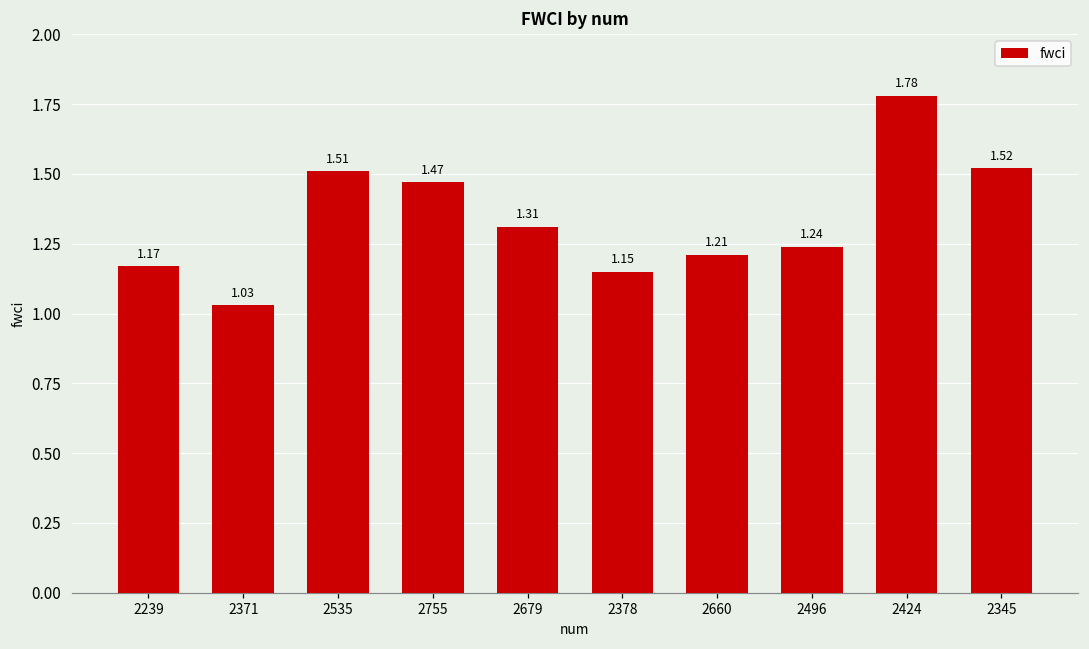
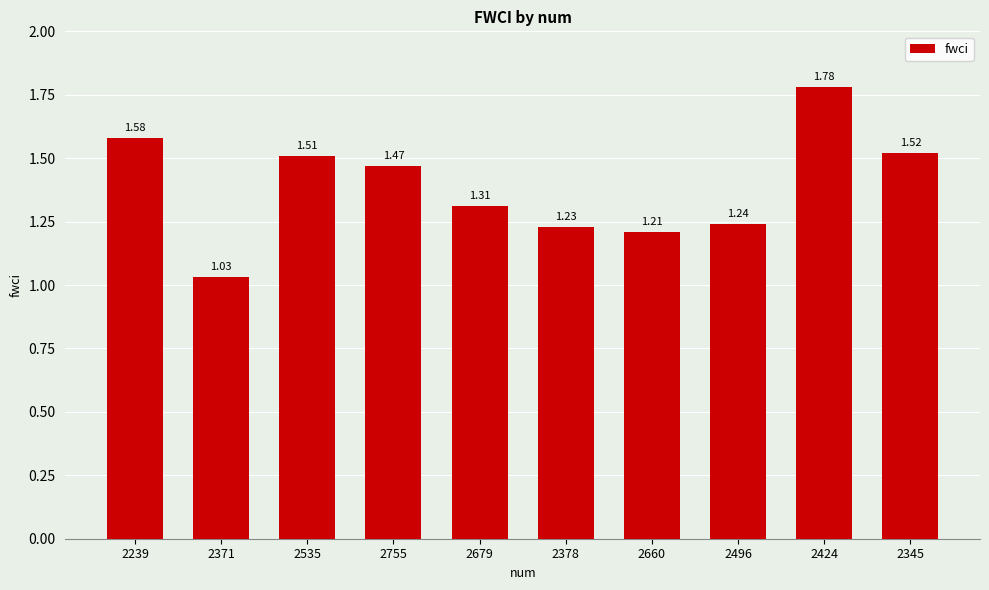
  {
-   "2239": 1.17,
+   "2239": 1.58,
    "2371": 1.03,
    "2535": 1.51,
    "2755": 1.47,
    "2679": 1.31,
-   "2378": 1.15,
+   "2378": 1.23,
    "2660": 1.21,
    "2496": 1.24,
    "2424": 1.78,
    "2345": 1.52
  }
